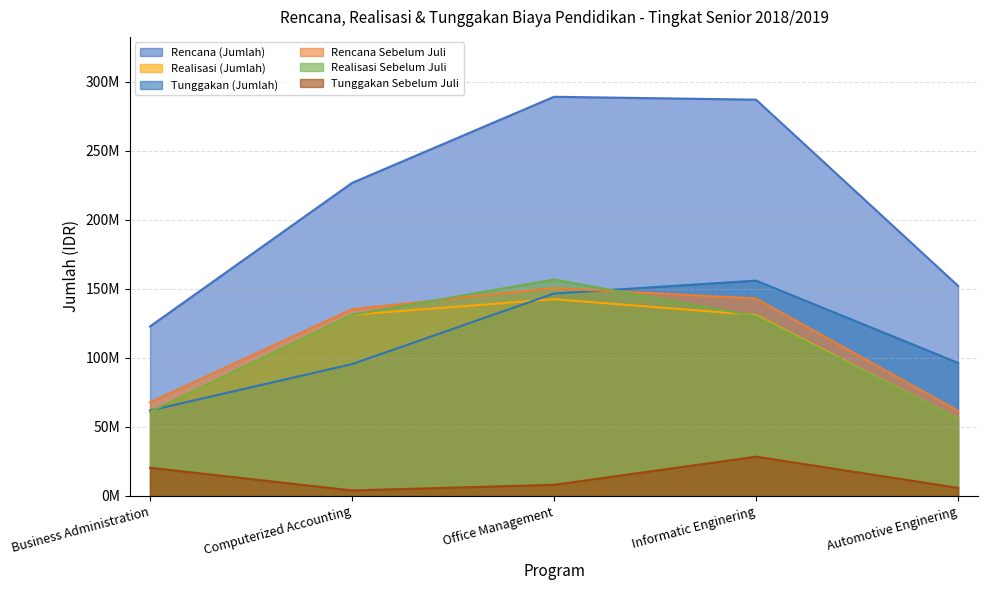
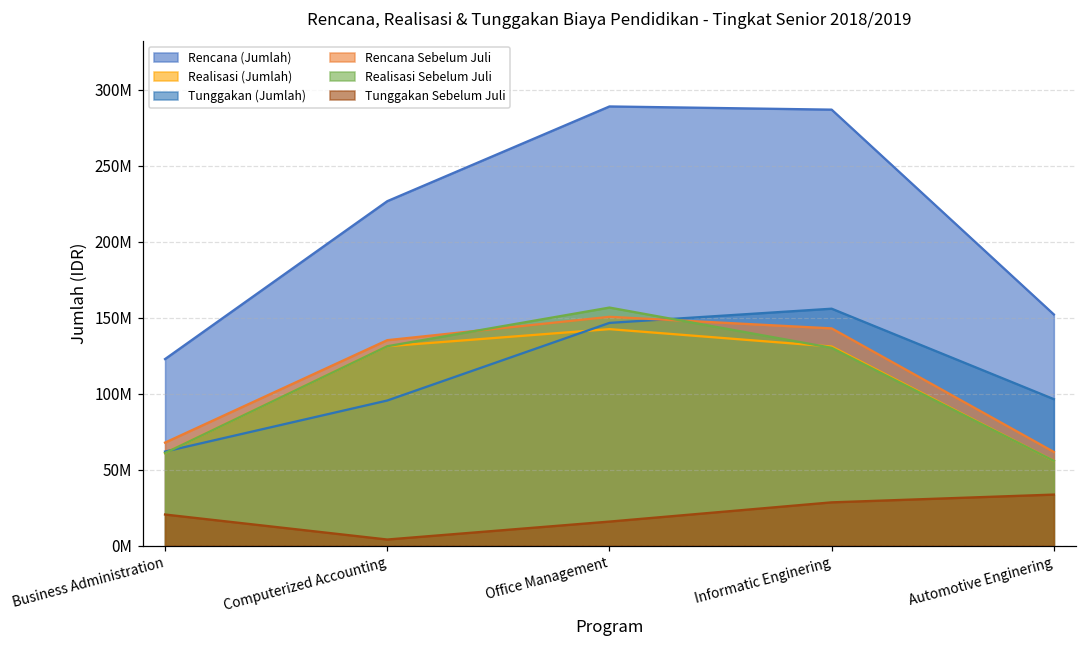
  {
    "Realisasi Sebelum Juli": {
      "Office Management": 157000000
    },
    "Tunggakan Sebelum Juli": {
      "Business Administration": 20000000,
      "Computerized Accounting": 4000000,
-     "Office Management": 8000000,
+     "Office Management": 16000000,
      "Informatic Enginering": 28000000,
-     "Automotive Enginering": 6000000
+     "Automotive Enginering": 34000000
    }
  }
